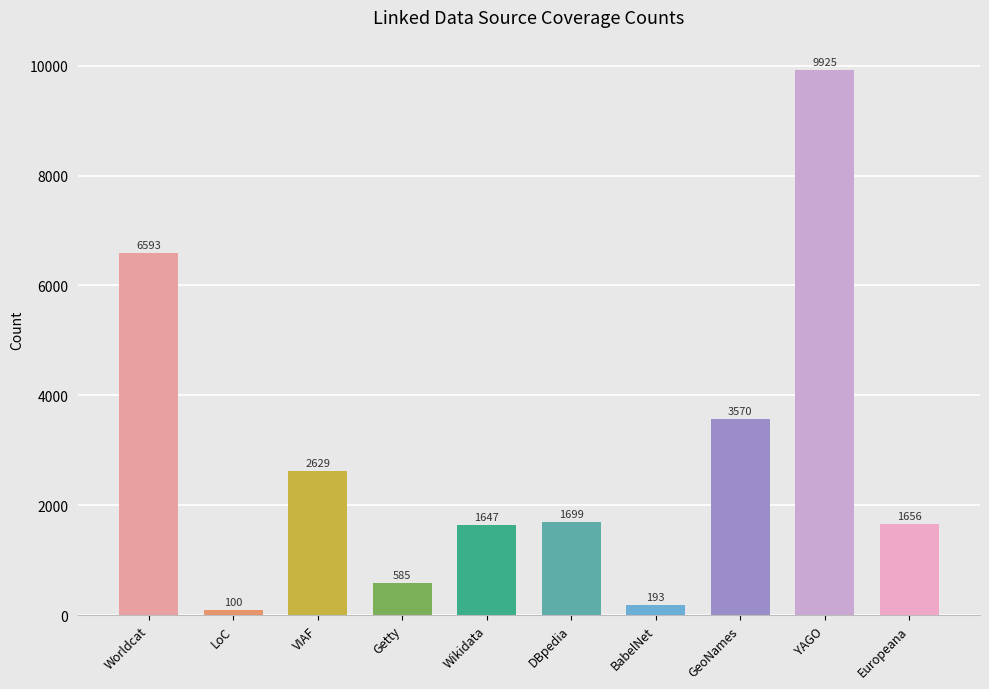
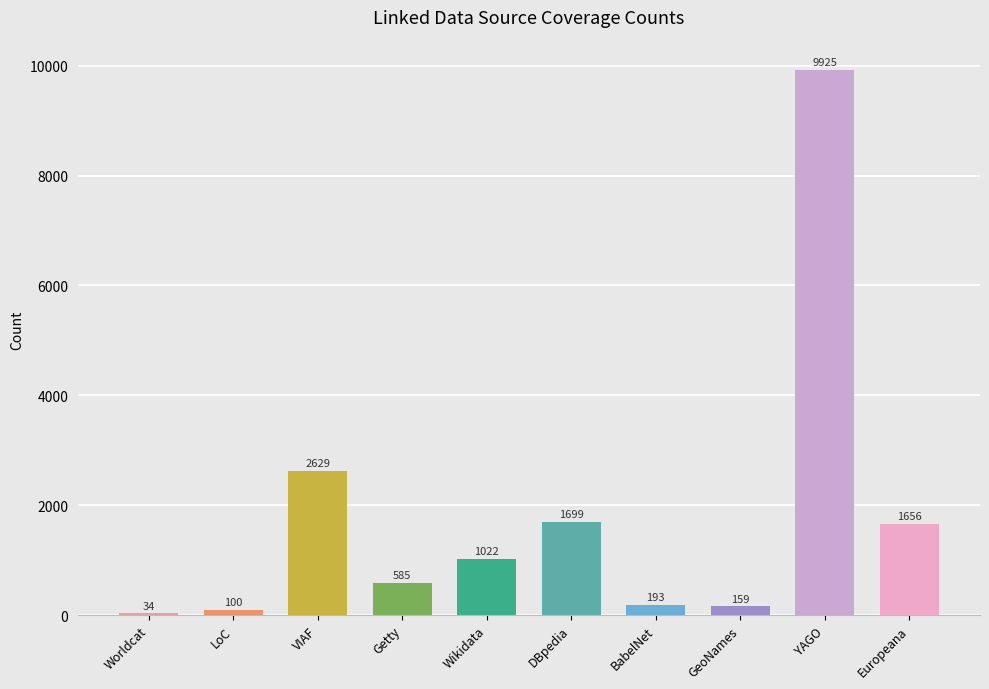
  {
-   "Worldcat": 6593,
+   "Worldcat": 34,
    "LoC": 100,
    "VIAF": 2629,
    "Getty": 585,
-   "Wikidata": 1647,
+   "Wikidata": 1022,
    "DBpedia": 1699,
    "BabelNet": 193,
-   "GeoNames": 3570,
+   "GeoNames": 159,
    "YAGO": 9925,
    "Europeana": 1656
  }
